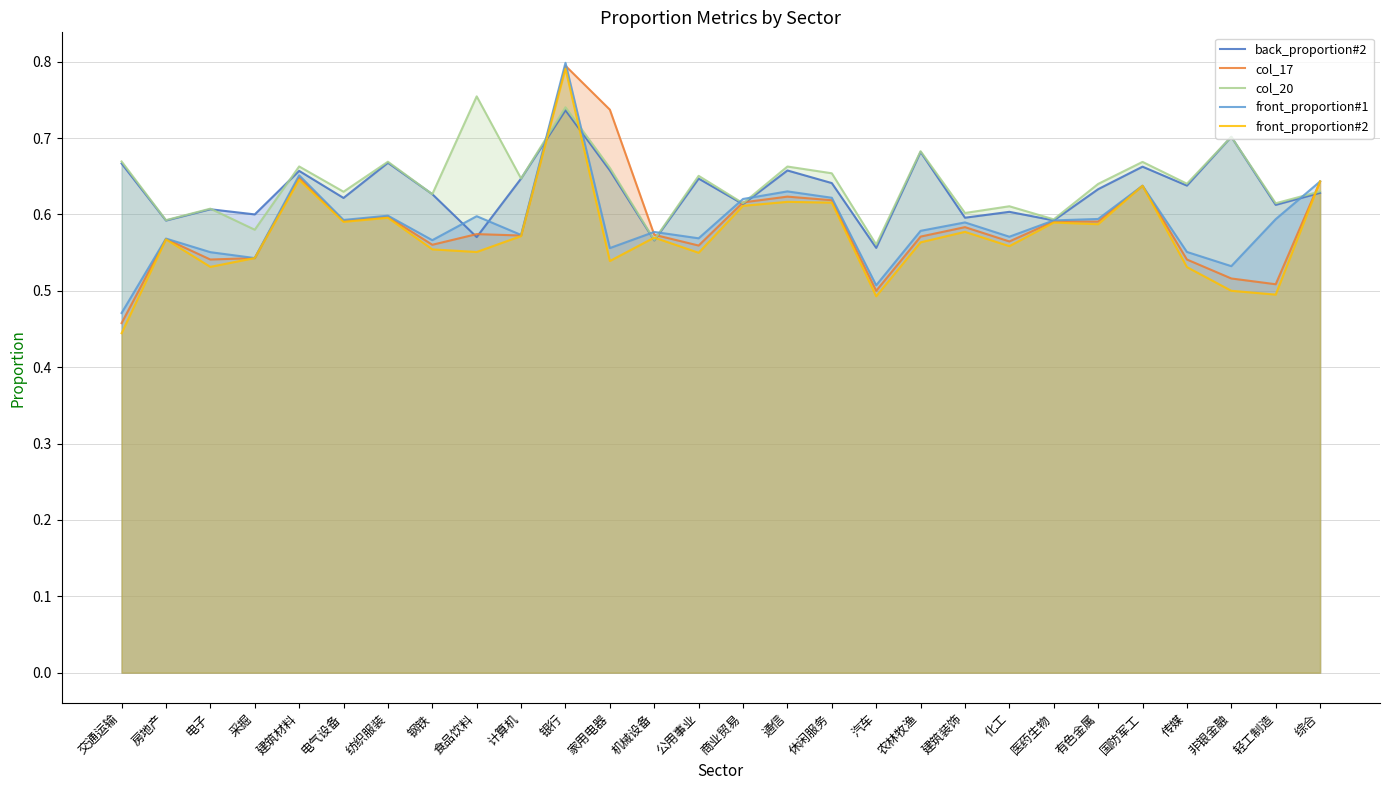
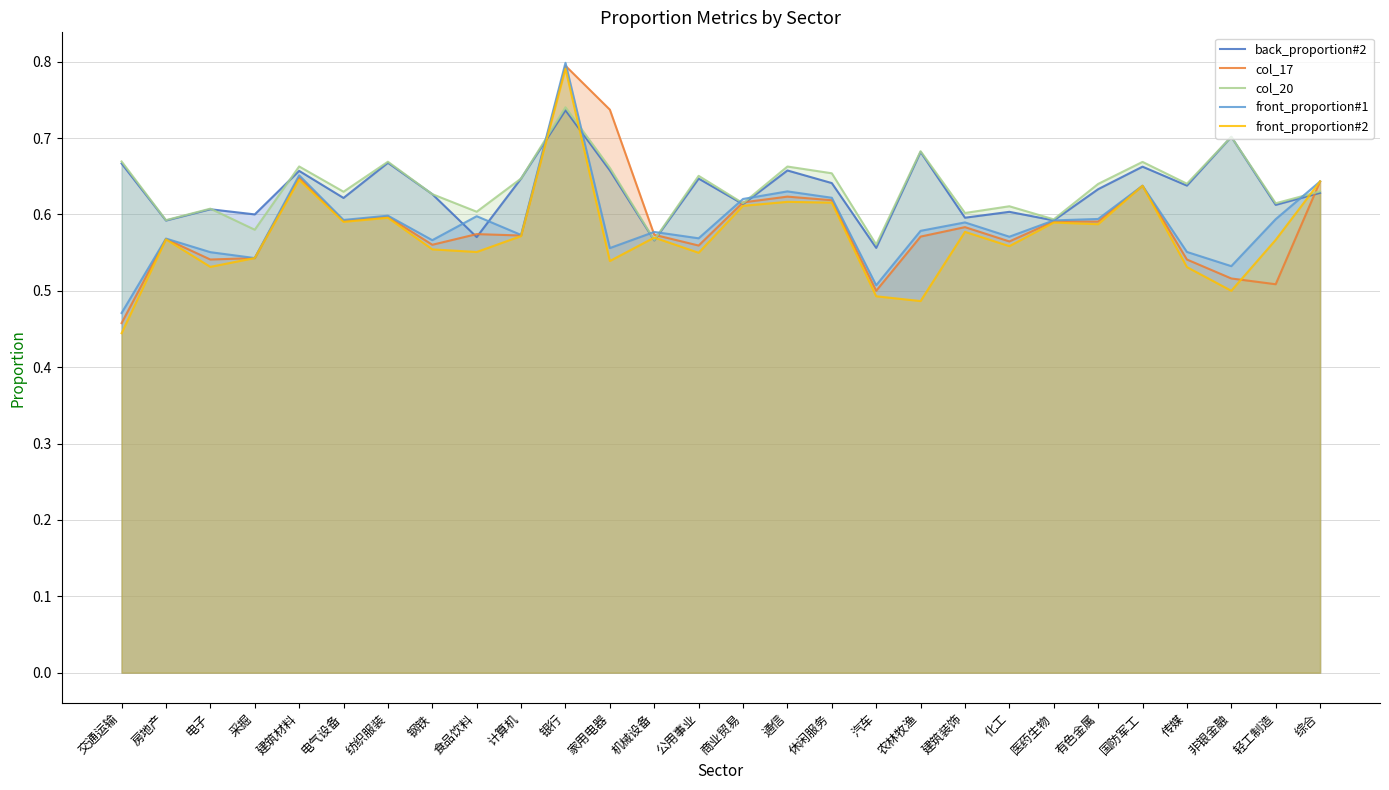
  {
    "col_17": {
      "交通运输": 0.46,
      "电子": 0.54,
      "钢铁": 0.56,
      "食品饮料": 0.57,
      "银行": 0.79,
      "家用电器": 0.74,
      "机械设备": 0.57,
      "公用事业": 0.56,
      "通信": 0.62,
      "汽车": 0.50,
      "农林牧渔": 0.57,
      "建筑装饰": 0.58,
      "化工": 0.56,
      "有色金属": 0.59,
      "传媒": 0.54,
      "非银金融": 0.52,
      "轻工制造": 0.51
    },
    "col_20": {
      "采掘": 0.58,
      "建筑材料": 0.66,
      "电气设备": 0.63,
-     "食品饮料": 0.75,
+     "食品饮料": 0.60,
      "银行": 0.74,
      "家用电器": 0.66,
      "公用事业": 0.65,
      "通信": 0.66,
      "休闲服务": 0.65,
      "汽车": 0.56,
      "建筑装饰": 0.60,
      "化工": 0.61,
      "有色金属": 0.64,
      "国防军工": 0.67
    },
    "front_proportion#2": {
      "交通运输": 0.44,
      "电子": 0.53,
      "钢铁": 0.55,
      "食品饮料": 0.55,
      "银行": 0.79,
      "家用电器": 0.54,
      "公用事业": 0.55,
      "通信": 0.62,
      "汽车": 0.49,
-     "农林牧渔": 0.56,
+     "农林牧渔": 0.49,
      "建筑装饰": 0.58,
      "化工": 0.56,
      "有色金属": 0.59,
      "传媒": 0.53,
      "非银金融": 0.50,
-     "轻工制造": 0.50
+     "轻工制造": 0.57
    }
  }
